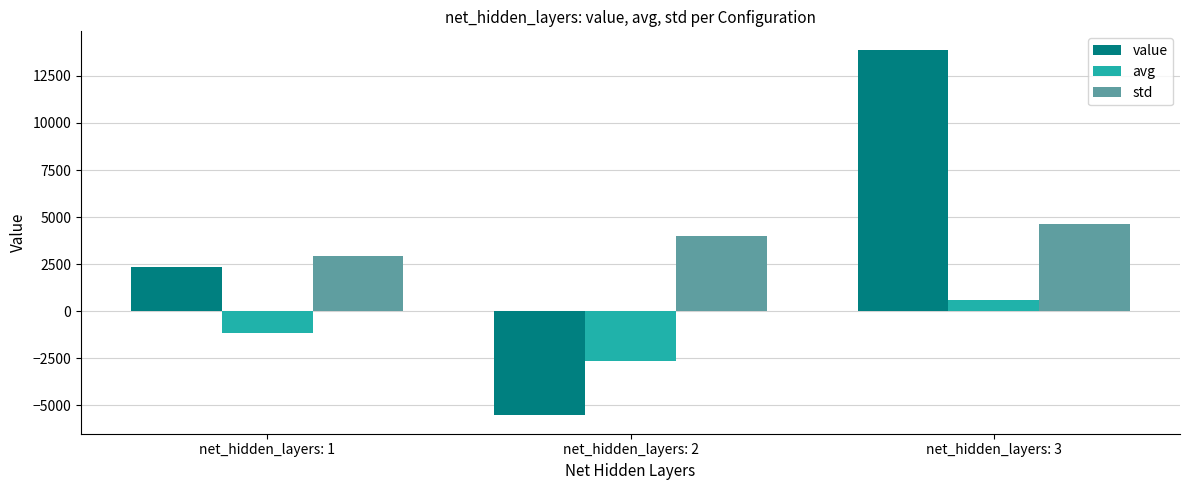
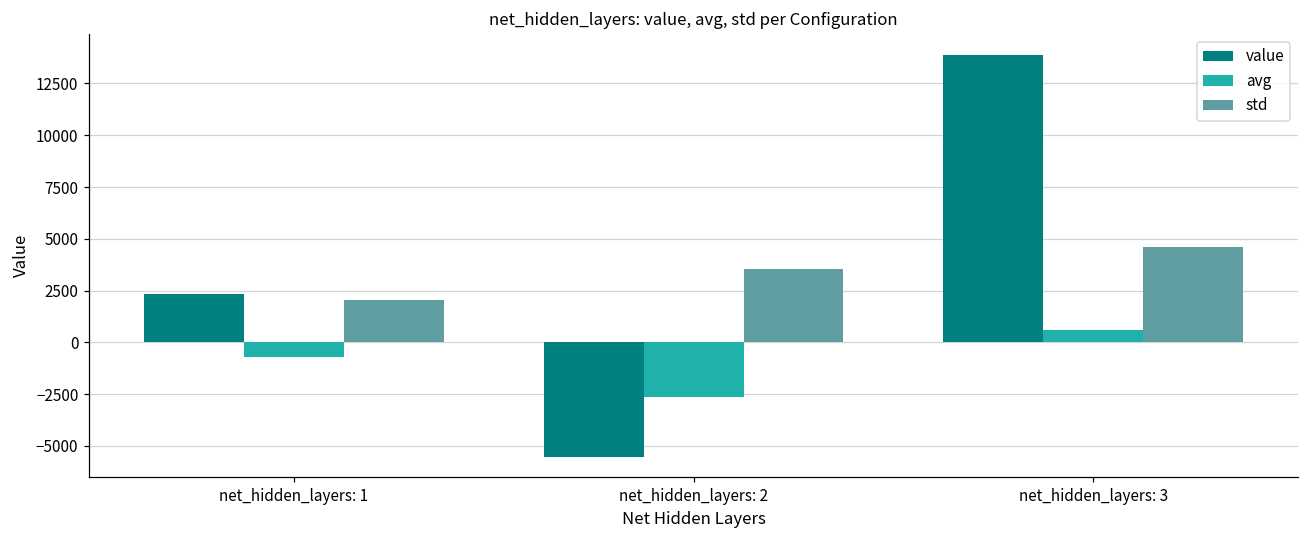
  {
    "value": {
      "net_hidden_layers: 1": 2300,
      "net_hidden_layers: 2": -5500,
      "net_hidden_layers: 3": 13900
    },
    "avg": {
-     "net_hidden_layers: 1": -1100,
+     "net_hidden_layers: 1": -700,
      "net_hidden_layers: 2": -2600,
      "net_hidden_layers: 3": 600
    },
    "std": {
-     "net_hidden_layers: 1": 2900,
-     "net_hidden_layers: 2": 4000,
+     "net_hidden_layers: 1": 2000,
+     "net_hidden_layers: 2": 3500,
      "net_hidden_layers: 3": 4600
    }
  }
